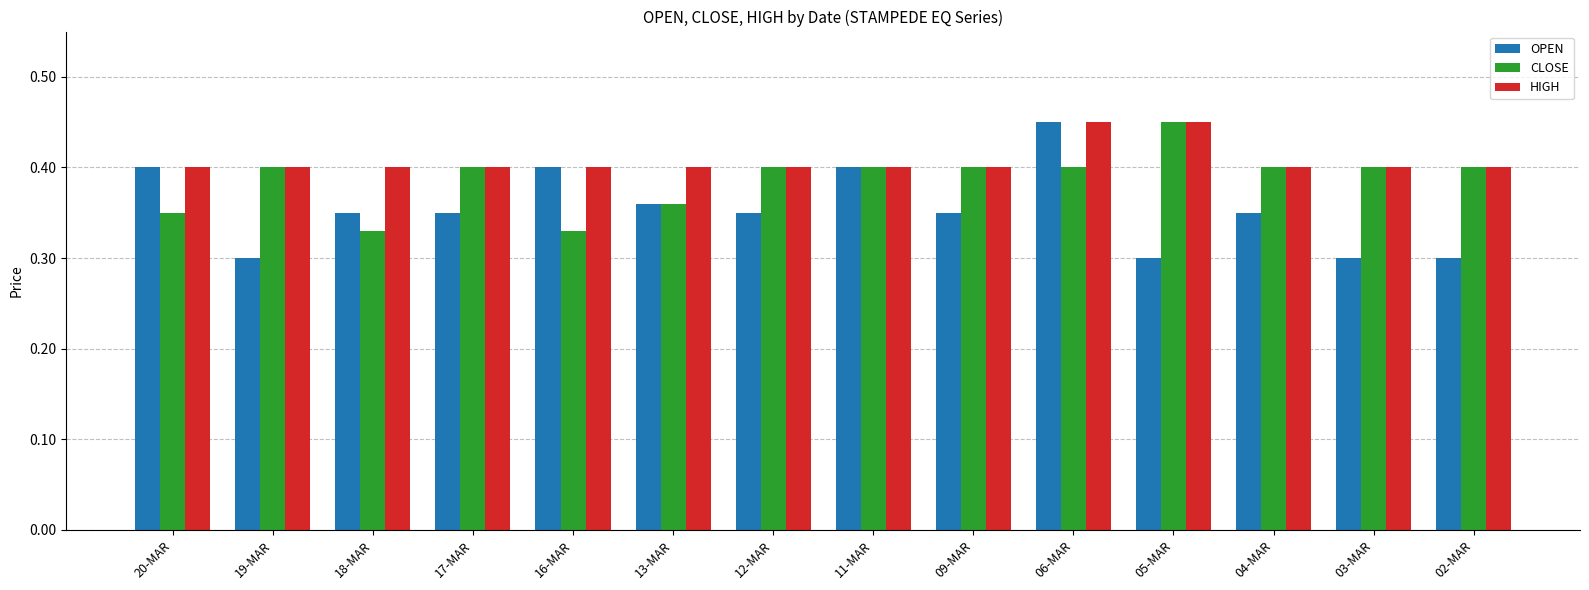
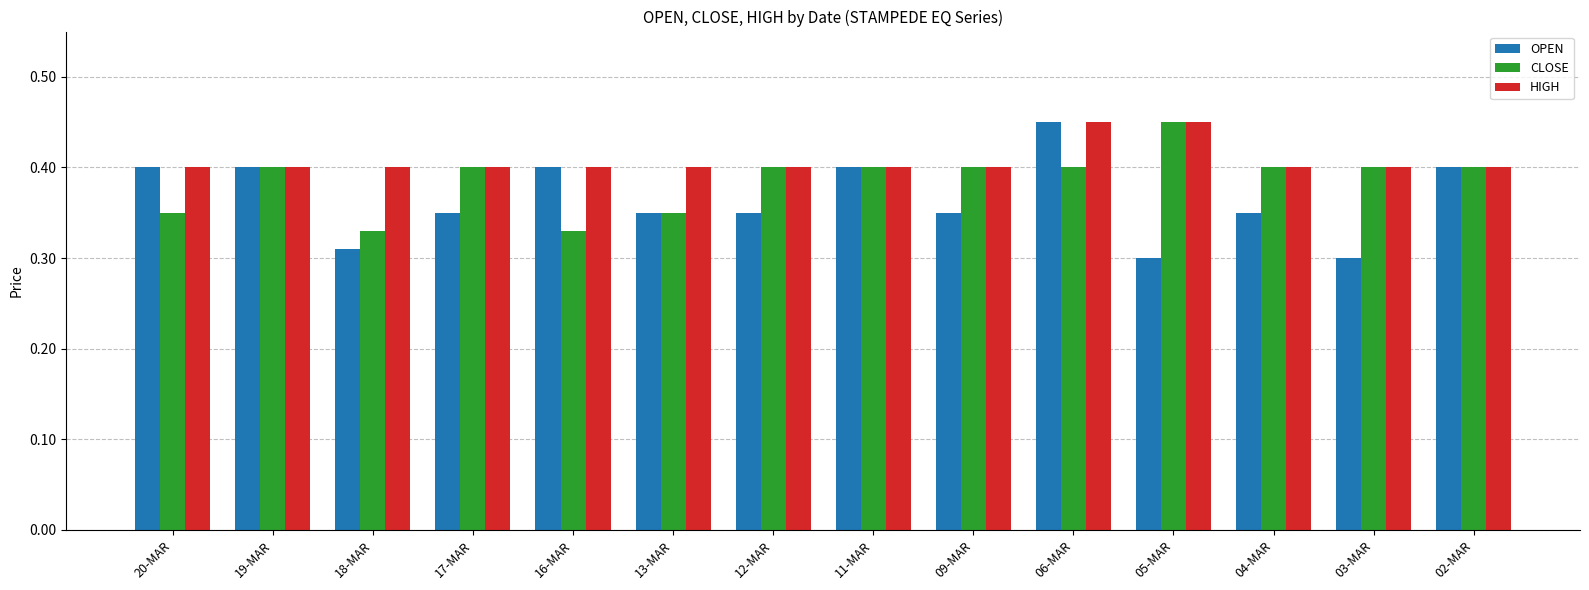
  {
    "OPEN": {
      "20-MAR": 0.40,
-     "19-MAR": 0.3,
-     "18-MAR": 0.35,
+     "19-MAR": 0.4,
+     "18-MAR": 0.31,
      "17-MAR": 0.35,
      "16-MAR": 0.40,
-     "13-MAR": 0.36,
+     "13-MAR": 0.35,
      "12-MAR": 0.35,
      "11-MAR": 0.40,
      "09-MAR": 0.35,
      "06-MAR": 0.45,
      "05-MAR": 0.30,
      "04-MAR": 0.35,
      "03-MAR": 0.30,
-     "02-MAR": 0.3
+     "02-MAR": 0.4
    },
    "CLOSE": {
      "20-MAR": 0.35,
      "19-MAR": 0.40,
      "18-MAR": 0.33,
      "17-MAR": 0.40,
      "16-MAR": 0.33,
-     "13-MAR": 0.36,
+     "13-MAR": 0.35,
      "12-MAR": 0.40,
      "11-MAR": 0.40,
      "09-MAR": 0.40,
      "06-MAR": 0.40,
      "05-MAR": 0.45,
      "04-MAR": 0.40,
      "03-MAR": 0.40,
      "02-MAR": 0.40
    },
    "HIGH": {
      "20-MAR": 0.40,
      "19-MAR": 0.40,
      "18-MAR": 0.40,
      "17-MAR": 0.40,
      "16-MAR": 0.40,
      "13-MAR": 0.40,
      "12-MAR": 0.40,
      "11-MAR": 0.40,
      "09-MAR": 0.40,
      "06-MAR": 0.45,
      "05-MAR": 0.45,
      "04-MAR": 0.40,
      "03-MAR": 0.40,
      "02-MAR": 0.40
    }
  }
